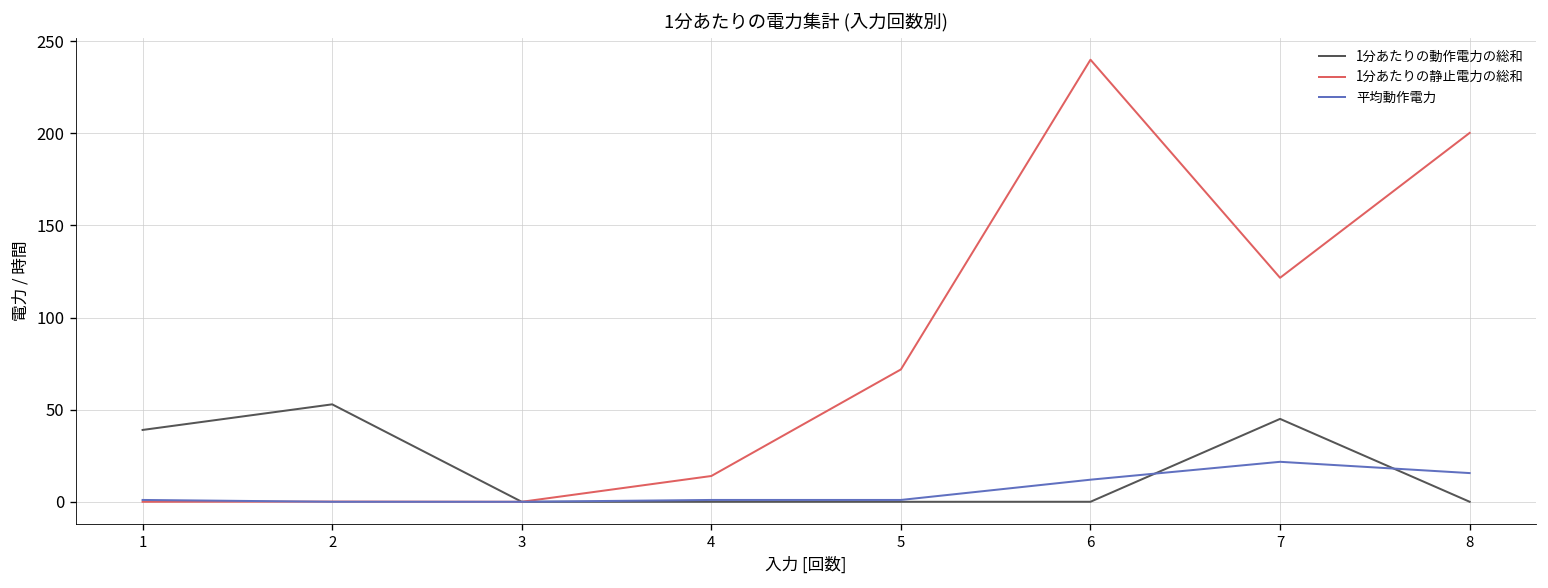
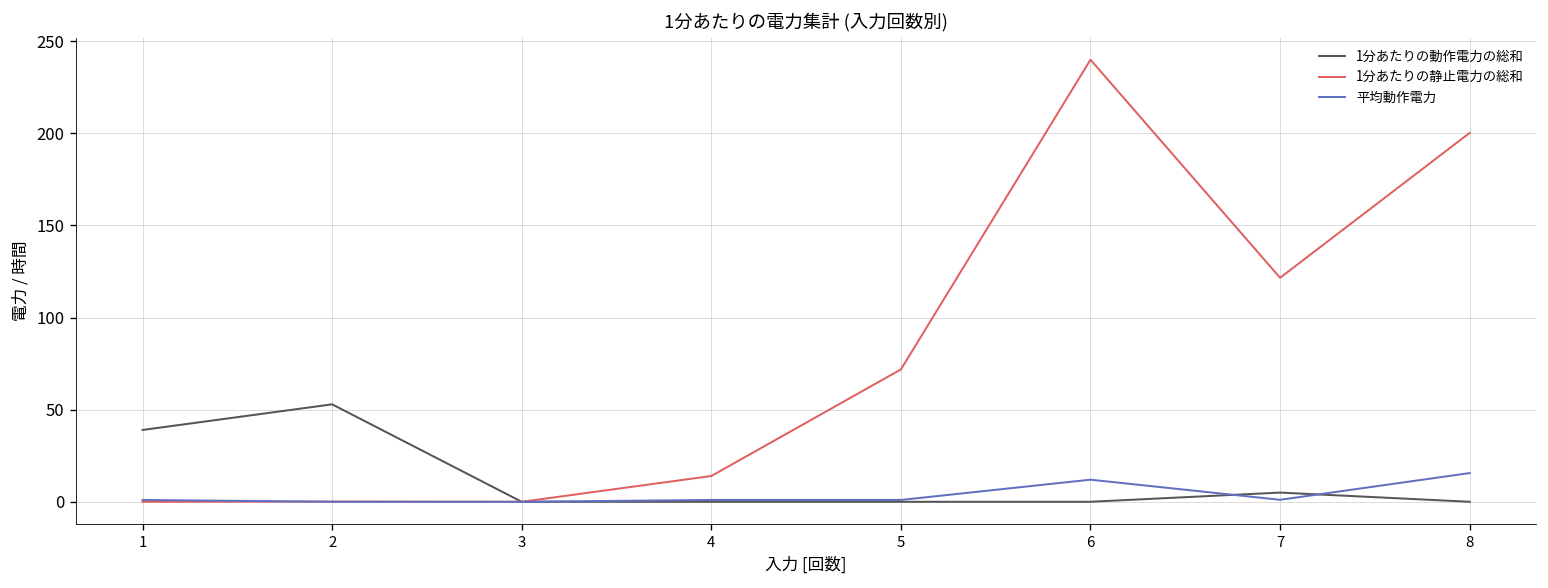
  {
    "1分あたりの動作電力の総和": {
      "1": 39,
      "2": 53,
      "6": 0,
-     "7": 45,
+     "7": 5,
      "8": 0
    },
    "1分あたりの静止電力の総和": {
      "4": 14,
      "5": 72,
      "6": 240,
      "7": 122,
      "8": 200
    },
    "平均動作電力": {
      "6": 12,
-     "7": 22,
+     "7": 1,
      "8": 16
    }
  }
